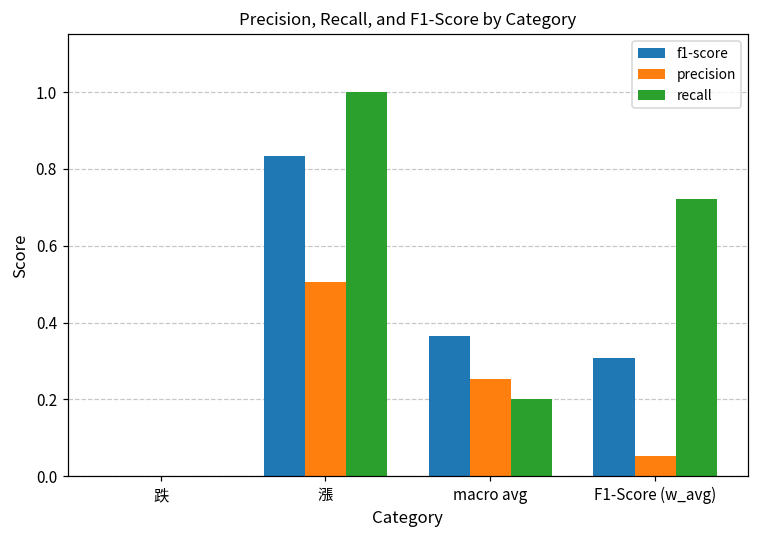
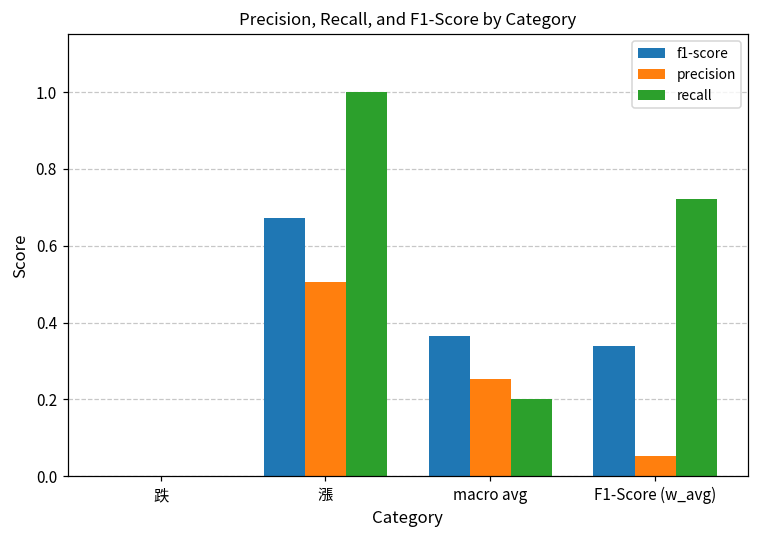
  {
    "f1-score": {
      "跌": 0.00,
-     "漲": 0.83,
+     "漲": 0.67,
      "macro avg": 0.37,
-     "F1-Score (w_avg)": 0.31
+     "F1-Score (w_avg)": 0.34
    },
    "precision": {
      "跌": 0.00,
      "漲": 0.51,
      "macro avg": 0.25,
      "F1-Score (w_avg)": 0.05
    },
    "recall": {
      "跌": 0.00,
      "漲": 1.00,
      "macro avg": 0.20,
      "F1-Score (w_avg)": 0.72
    }
  }
